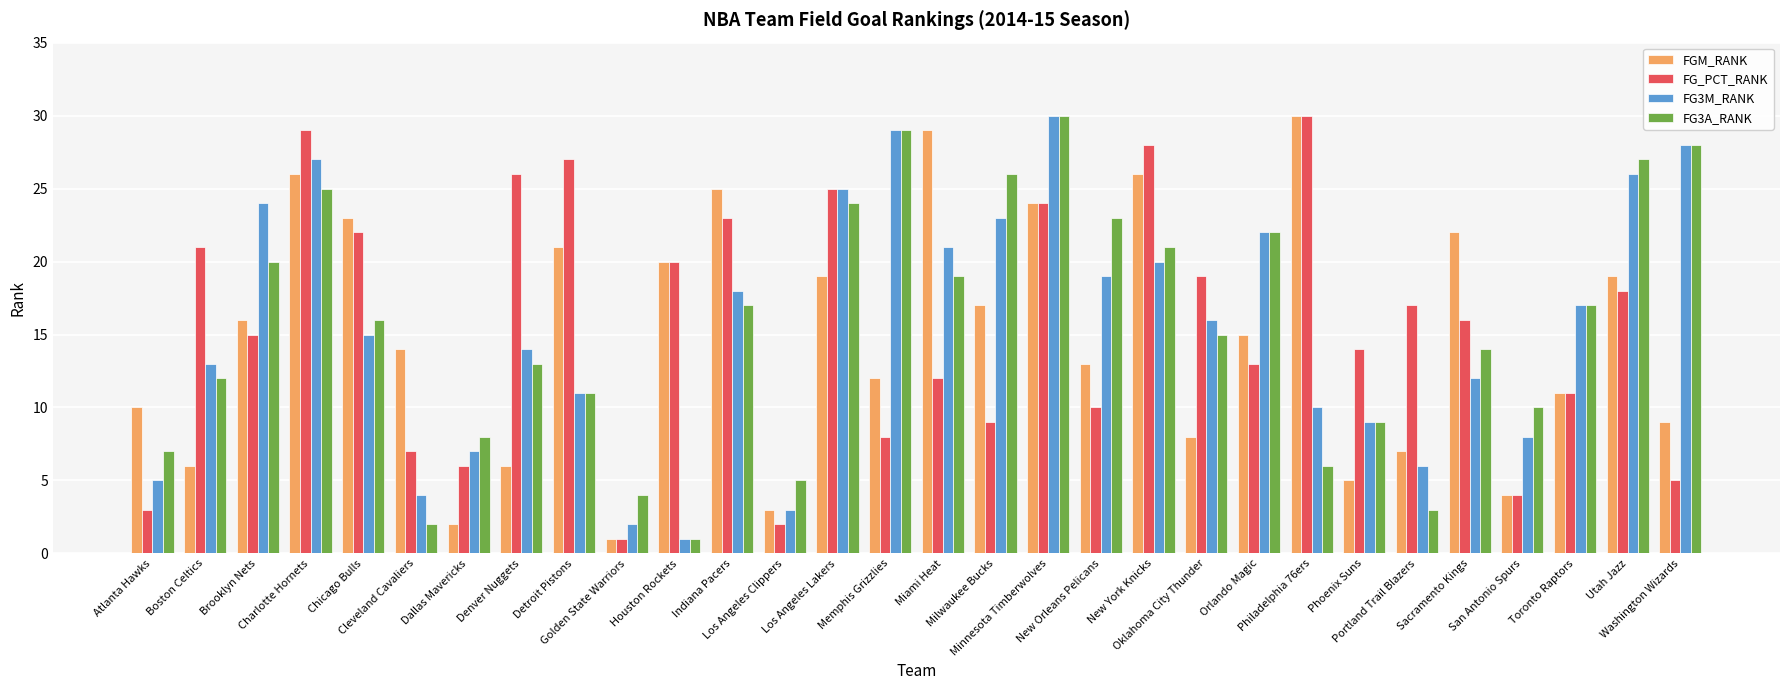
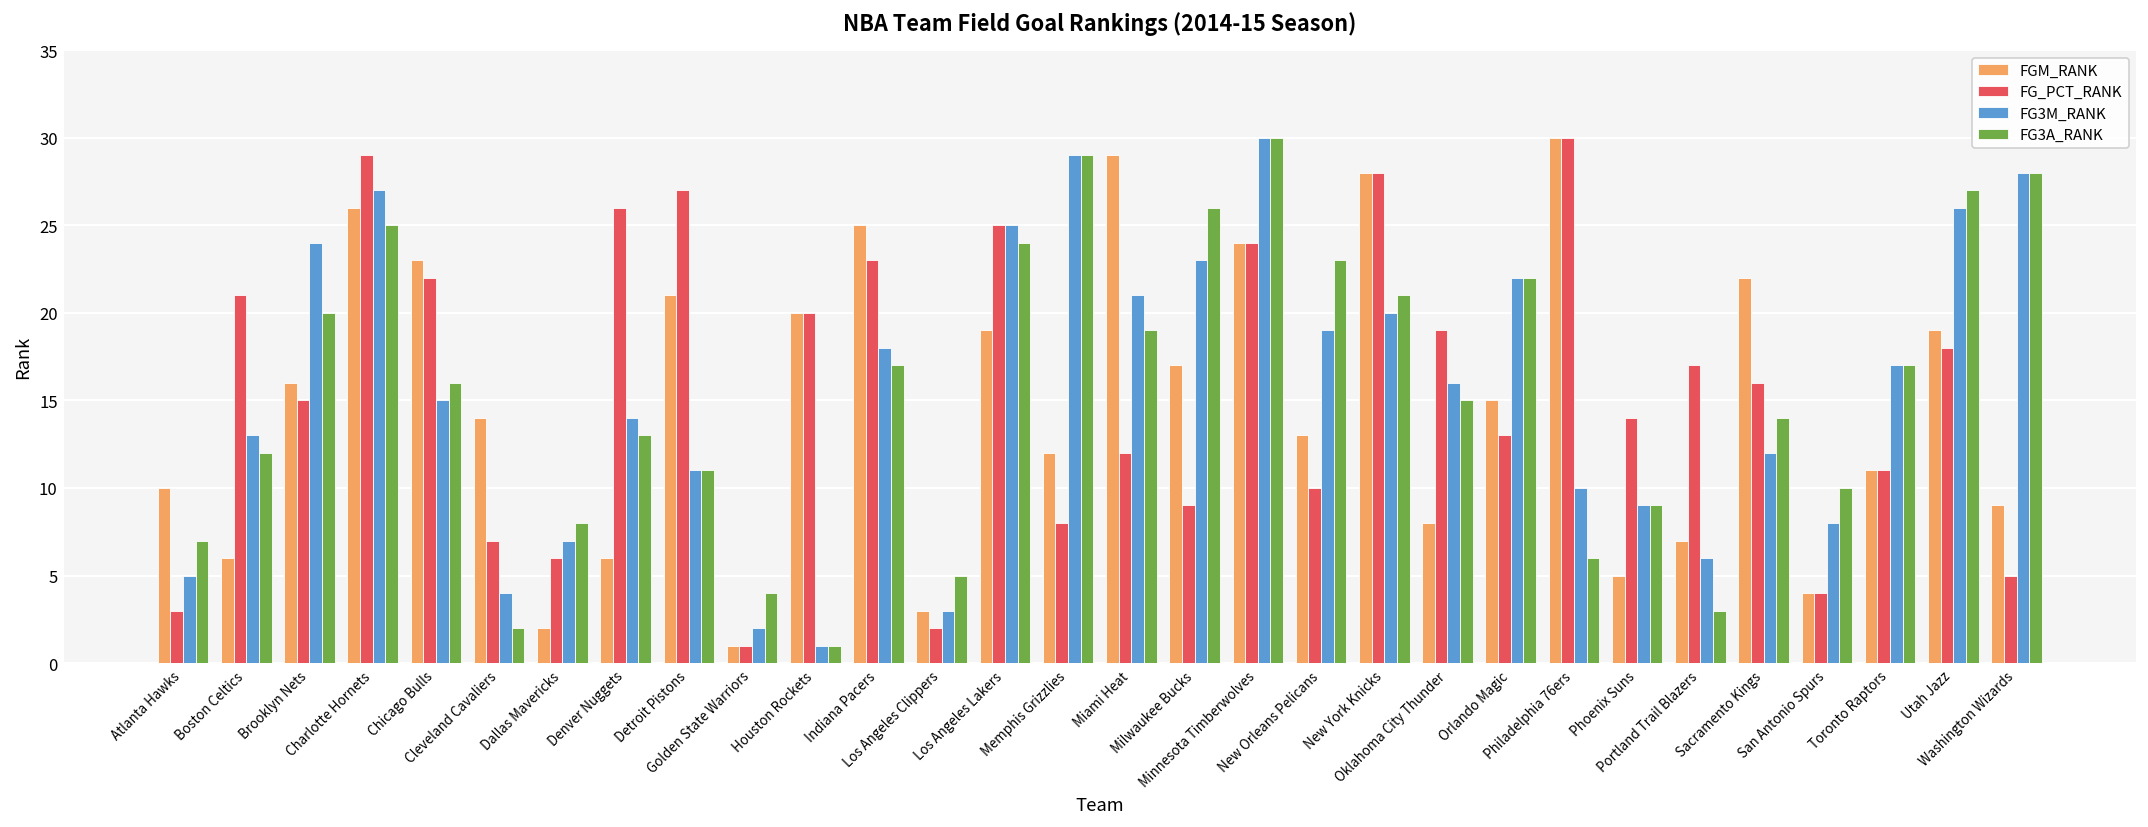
  {
    "FGM_RANK": {
      "Atlanta Hawks": 10,
      "Boston Celtics": 6,
      "Brooklyn Nets": 16,
      "Charlotte Hornets": 26,
      "Chicago Bulls": 23,
      "Cleveland Cavaliers": 14,
      "Dallas Mavericks": 2,
      "Denver Nuggets": 6,
      "Detroit Pistons": 21,
      "Golden State Warriors": 1,
      "Houston Rockets": 20,
      "Indiana Pacers": 25,
      "Los Angeles Clippers": 3,
      "Los Angeles Lakers": 19,
      "Memphis Grizzlies": 12,
      "Miami Heat": 29,
      "Milwaukee Bucks": 17,
      "Minnesota Timberwolves": 24,
      "New Orleans Pelicans": 13,
-     "New York Knicks": 26,
+     "New York Knicks": 28,
      "Oklahoma City Thunder": 8,
      "Orlando Magic": 15,
      "Philadelphia 76ers": 30,
      "Phoenix Suns": 5,
      "Portland Trail Blazers": 7,
      "Sacramento Kings": 22,
      "San Antonio Spurs": 4,
      "Toronto Raptors": 11,
      "Utah Jazz": 19,
      "Washington Wizards": 9
    },
    "FG_PCT_RANK": {
      "Atlanta Hawks": 3,
      "Boston Celtics": 21,
      "Brooklyn Nets": 15,
      "Charlotte Hornets": 29,
      "Chicago Bulls": 22,
      "Cleveland Cavaliers": 7,
      "Dallas Mavericks": 6,
      "Denver Nuggets": 26,
      "Detroit Pistons": 27,
      "Golden State Warriors": 1,
      "Houston Rockets": 20,
      "Indiana Pacers": 23,
      "Los Angeles Clippers": 2,
      "Los Angeles Lakers": 25,
      "Memphis Grizzlies": 8,
      "Miami Heat": 12,
      "Milwaukee Bucks": 9,
      "Minnesota Timberwolves": 24,
      "New Orleans Pelicans": 10,
      "New York Knicks": 28,
      "Oklahoma City Thunder": 19,
      "Orlando Magic": 13,
      "Philadelphia 76ers": 30,
      "Phoenix Suns": 14,
      "Portland Trail Blazers": 17,
      "Sacramento Kings": 16,
      "San Antonio Spurs": 4,
      "Toronto Raptors": 11,
      "Utah Jazz": 18,
      "Washington Wizards": 5
    },
    "FG3M_RANK": {
      "Atlanta Hawks": 5,
      "Boston Celtics": 13,
      "Brooklyn Nets": 24,
      "Charlotte Hornets": 27,
      "Chicago Bulls": 15,
      "Cleveland Cavaliers": 4,
      "Dallas Mavericks": 7,
      "Denver Nuggets": 14,
      "Detroit Pistons": 11,
      "Golden State Warriors": 2,
      "Houston Rockets": 1,
      "Indiana Pacers": 18,
      "Los Angeles Clippers": 3,
      "Los Angeles Lakers": 25,
      "Memphis Grizzlies": 29,
      "Miami Heat": 21,
      "Milwaukee Bucks": 23,
      "Minnesota Timberwolves": 30,
      "New Orleans Pelicans": 19,
      "New York Knicks": 20,
      "Oklahoma City Thunder": 16,
      "Orlando Magic": 22,
      "Philadelphia 76ers": 10,
      "Phoenix Suns": 9,
      "Portland Trail Blazers": 6,
      "Sacramento Kings": 12,
      "San Antonio Spurs": 8,
      "Toronto Raptors": 17,
      "Utah Jazz": 26,
      "Washington Wizards": 28
    },
    "FG3A_RANK": {
      "Atlanta Hawks": 7,
      "Boston Celtics": 12,
      "Brooklyn Nets": 20,
      "Charlotte Hornets": 25,
      "Chicago Bulls": 16,
      "Cleveland Cavaliers": 2,
      "Dallas Mavericks": 8,
      "Denver Nuggets": 13,
      "Detroit Pistons": 11,
      "Golden State Warriors": 4,
      "Houston Rockets": 1,
      "Indiana Pacers": 17,
      "Los Angeles Clippers": 5,
      "Los Angeles Lakers": 24,
      "Memphis Grizzlies": 29,
      "Miami Heat": 19,
      "Milwaukee Bucks": 26,
      "Minnesota Timberwolves": 30,
      "New Orleans Pelicans": 23,
      "New York Knicks": 21,
      "Oklahoma City Thunder": 15,
      "Orlando Magic": 22,
      "Philadelphia 76ers": 6,
      "Phoenix Suns": 9,
      "Portland Trail Blazers": 3,
      "Sacramento Kings": 14,
      "San Antonio Spurs": 10,
      "Toronto Raptors": 17,
      "Utah Jazz": 27,
      "Washington Wizards": 28
    }
  }
